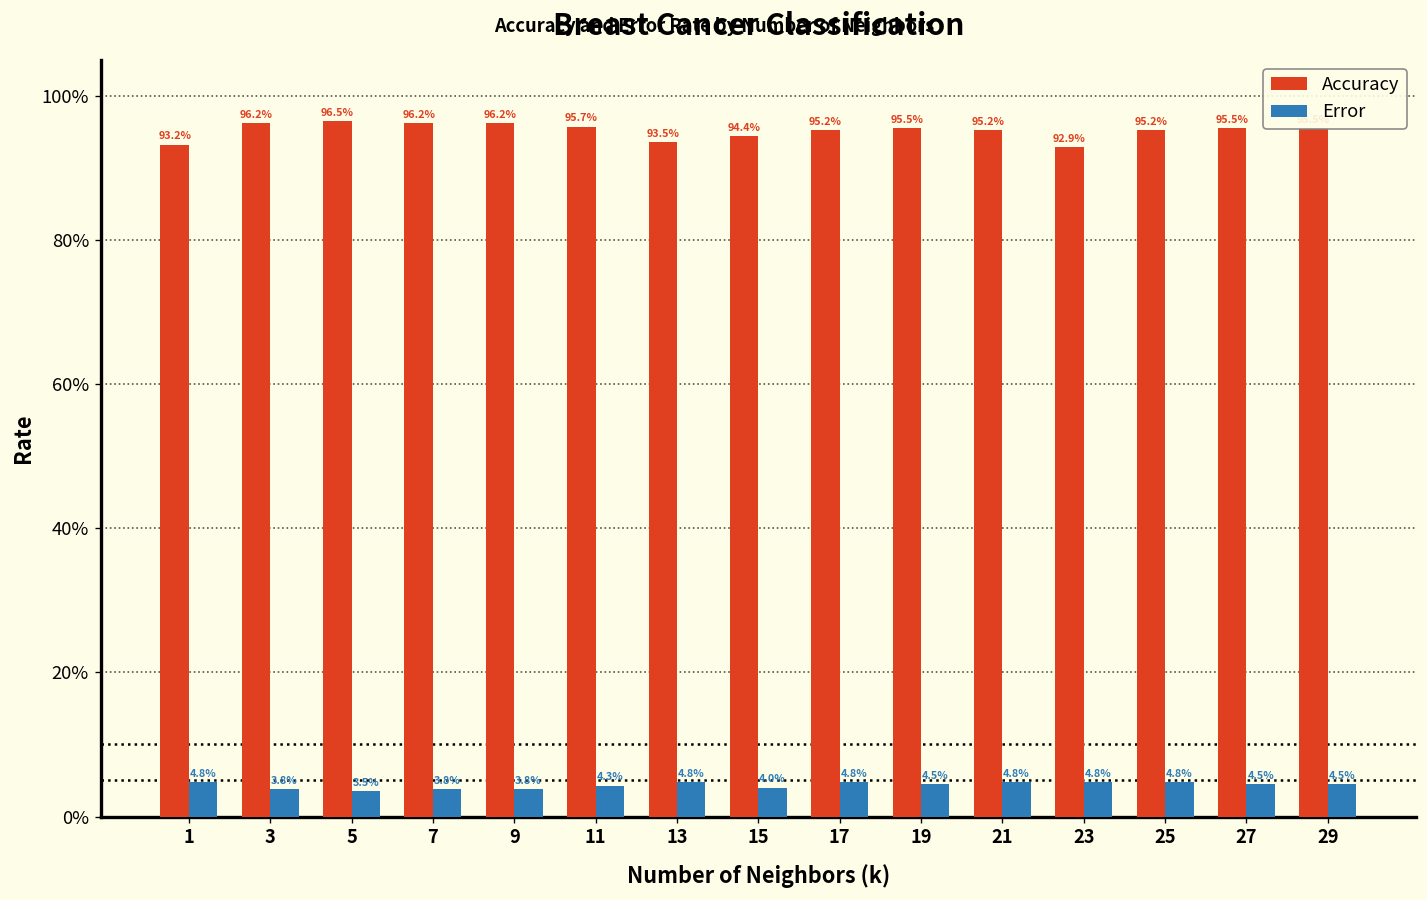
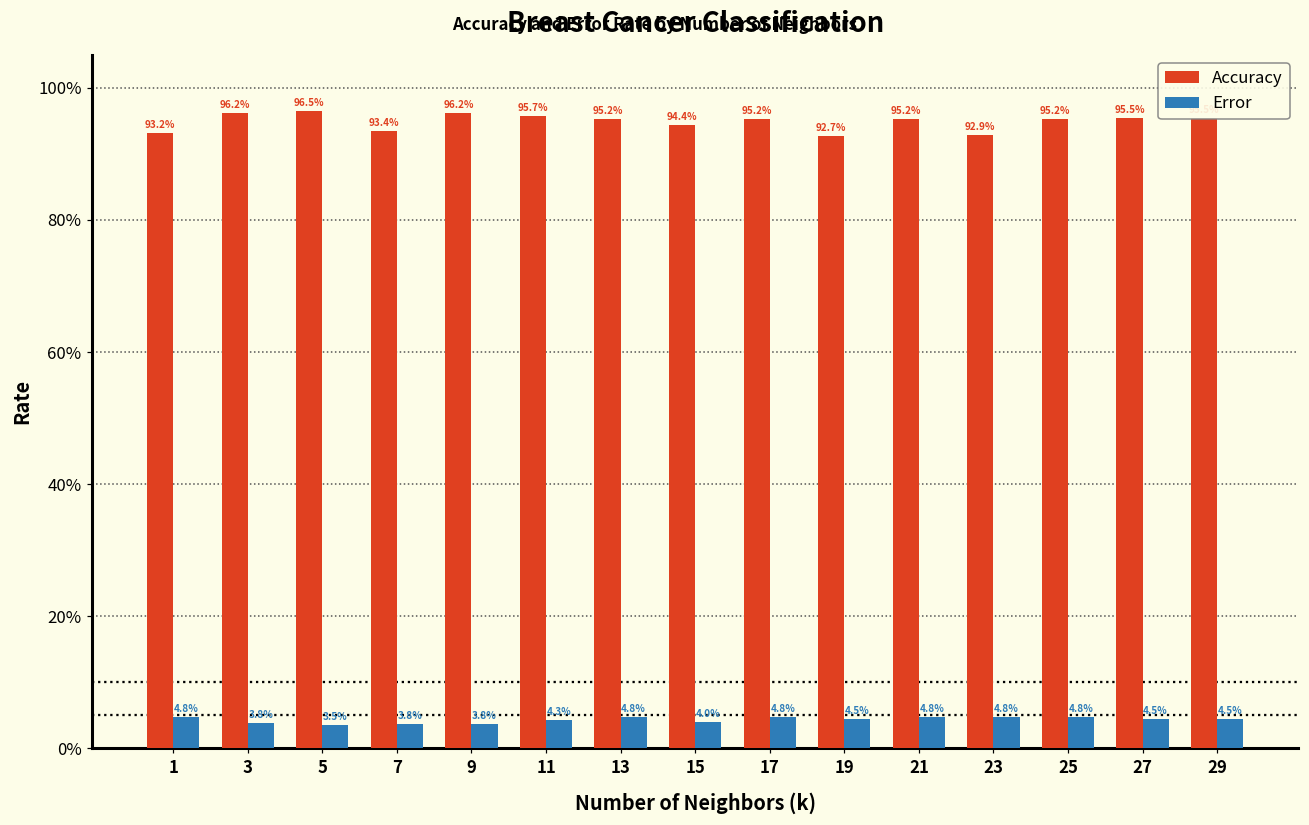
  {
    "Accuracy": {
      "1": "93.2%",
      "3": "96.2%",
      "5": "96.5%",
-     "7": "96.2%",
+     "7": "93.4%",
      "9": "96.2%",
      "11": "95.7%",
-     "13": "93.5%",
+     "13": "95.2%",
      "15": "94.4%",
      "17": "95.2%",
-     "19": "95.5%",
+     "19": "92.7%",
      "21": "95.2%",
      "23": "92.9%",
      "25": "95.2%",
      "27": "95.5%"
    },
    "Error": {
      "1": "4.8%",
      "3": "3.8%",
      "5": "3.5%",
      "7": "3.8%",
      "9": "3.8%",
      "11": "4.3%",
      "13": "4.8%",
      "15": "4.0%",
      "17": "4.8%",
      "19": "4.5%",
      "21": "4.8%",
      "23": "4.8%",
      "25": "4.8%",
      "27": "4.5%",
      "29": "4.5%"
    }
  }
